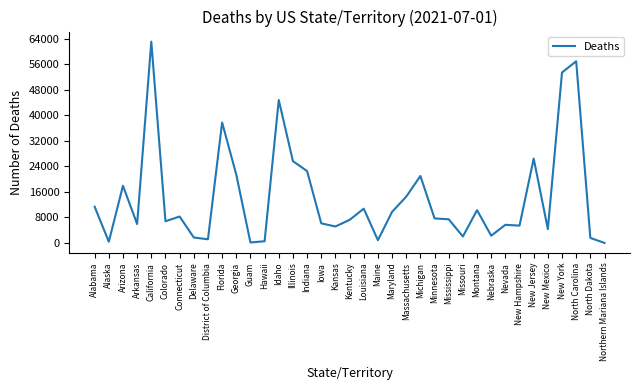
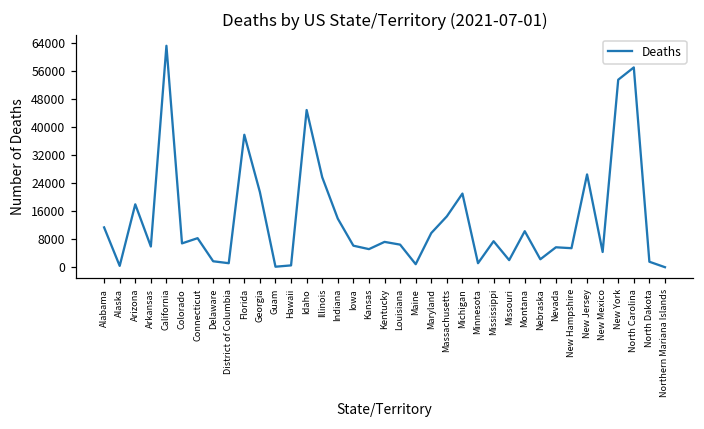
  {
    "Alabama": 11000,
    "Alaska": 0,
    "Arizona": 18000,
    "Arkansas": 6000,
    "California": 63000,
    "Colorado": 7000,
    "Connecticut": 8000,
    "Delaware": 2000,
    "District of Columbia": 1000,
    "Florida": 38000,
    "Georgia": 21000,
    "Guam": 0,
    "Hawaii": 1000,
    "Idaho": 45000,
    "Illinois": 26000,
-   "Indiana": 23000,
+   "Indiana": 14000,
    "Iowa": 6000,
    "Kansas": 5000,
    "Kentucky": 7000,
-   "Louisiana": 11000,
+   "Louisiana": 6000,
    "Maine": 1000,
    "Maryland": 10000,
    "Massachusetts": 15000,
    "Michigan": 21000,
-   "Minnesota": 8000,
+   "Minnesota": 1000,
    "Mississippi": 7000,
    "Missouri": 2000,
    "Montana": 10000,
    "Nebraska": 2000,
    "Nevada": 6000,
    "New Hampshire": 5000,
    "New Jersey": 26000,
    "New Mexico": 4000,
    "New York": 53000,
    "North Carolina": 57000,
    "North Dakota": 2000,
    "Northern Mariana Islands": 0
  }
